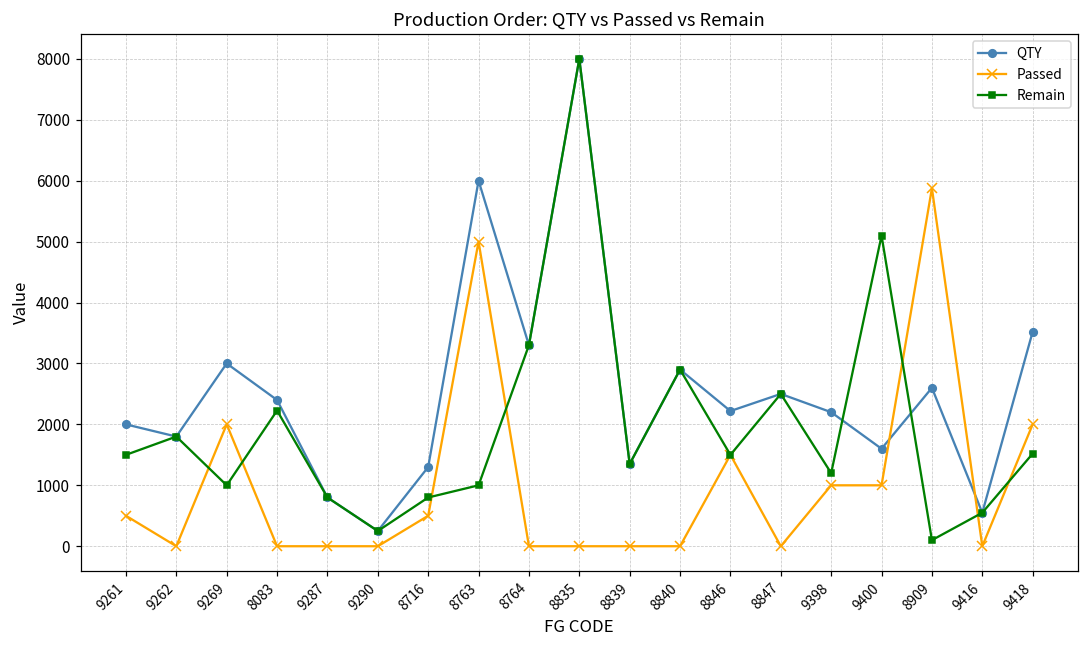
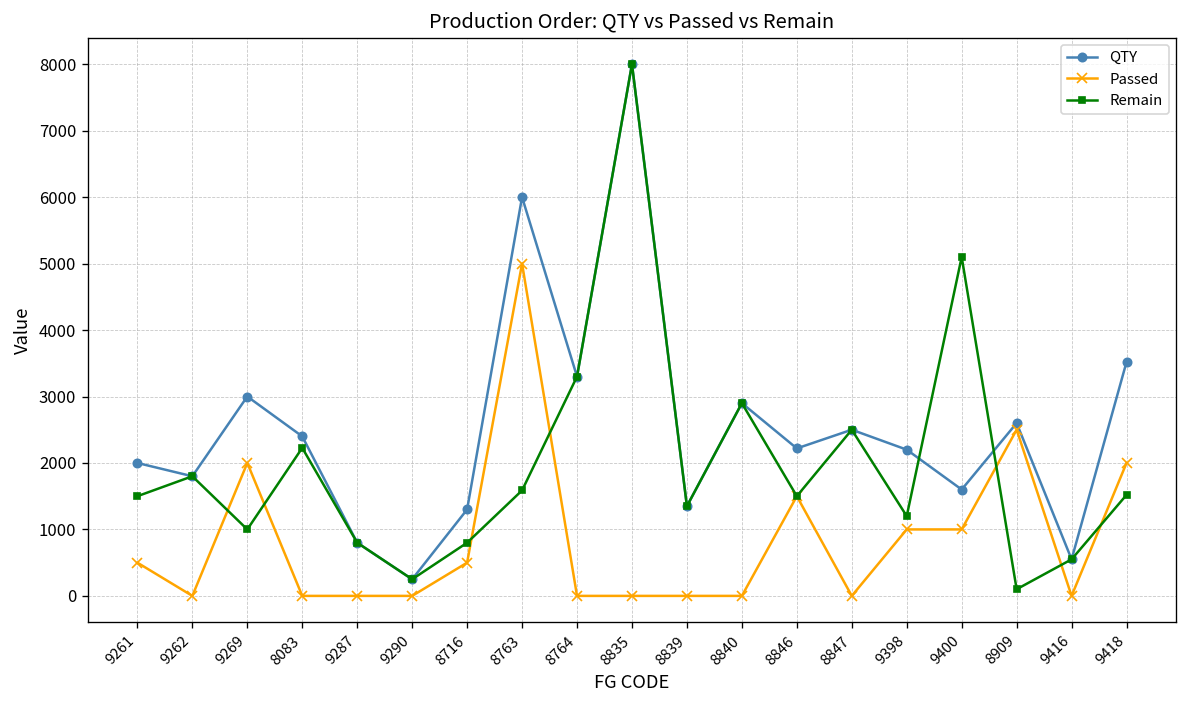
  {
    "QTY": {
      "9261": 2000,
      "9269": 3000,
      "8083": 2400,
      "8716": 1300,
      "8763": 6000,
      "8846": 2200,
      "9398": 2200,
      "9400": 1600,
      "8909": 2600,
      "9418": 3500
    },
    "Passed": {
      "9261": 500,
      "9262": 0,
      "9269": 2000,
      "8083": 0,
      "9287": 0,
      "9290": 0,
      "8716": 500,
      "8763": 5000,
      "8764": 0,
      "8835": 0,
      "8839": 0,
      "8840": 0,
      "8847": 0,
      "9398": 1000,
      "9400": 1000,
-     "8909": 5900,
+     "8909": 2500,
      "9416": 0,
      "9418": 2000
    },
    "Remain": {
      "9261": 1500,
      "9269": 1000,
      "8083": 2200,
      "8716": 800,
-     "8763": 1000,
+     "8763": 1600,
      "9398": 1200,
      "9400": 5100,
      "8909": 100,
      "9418": 1500
    }
  }
